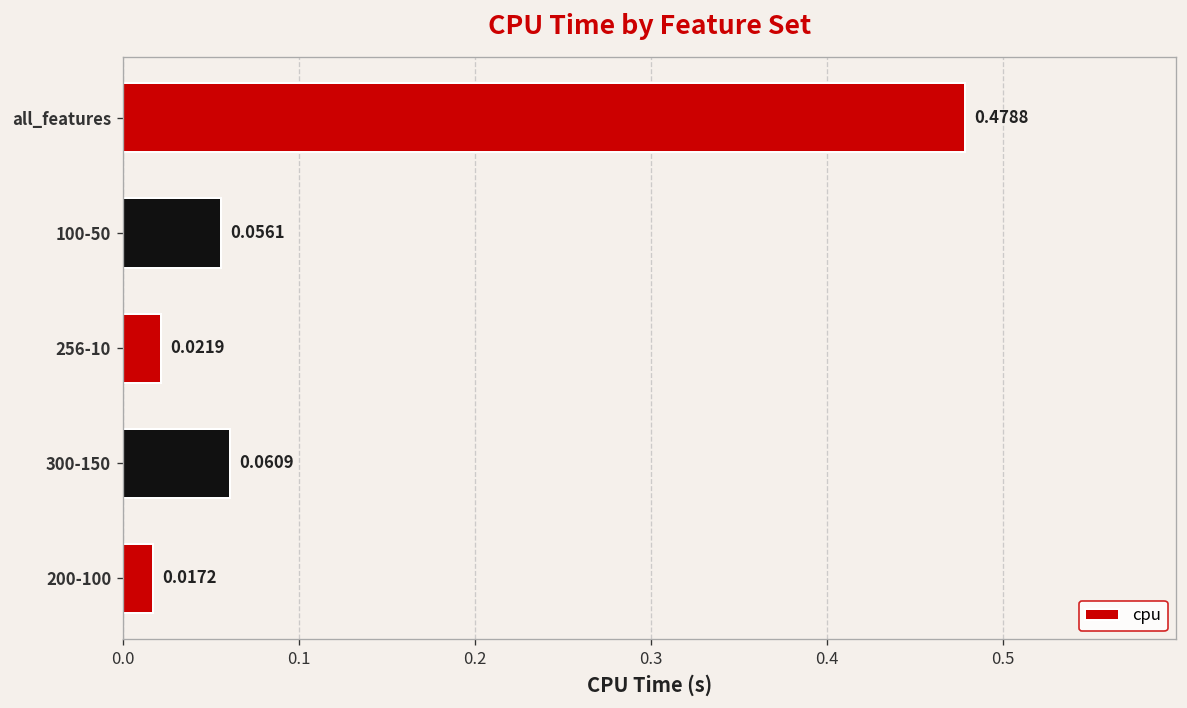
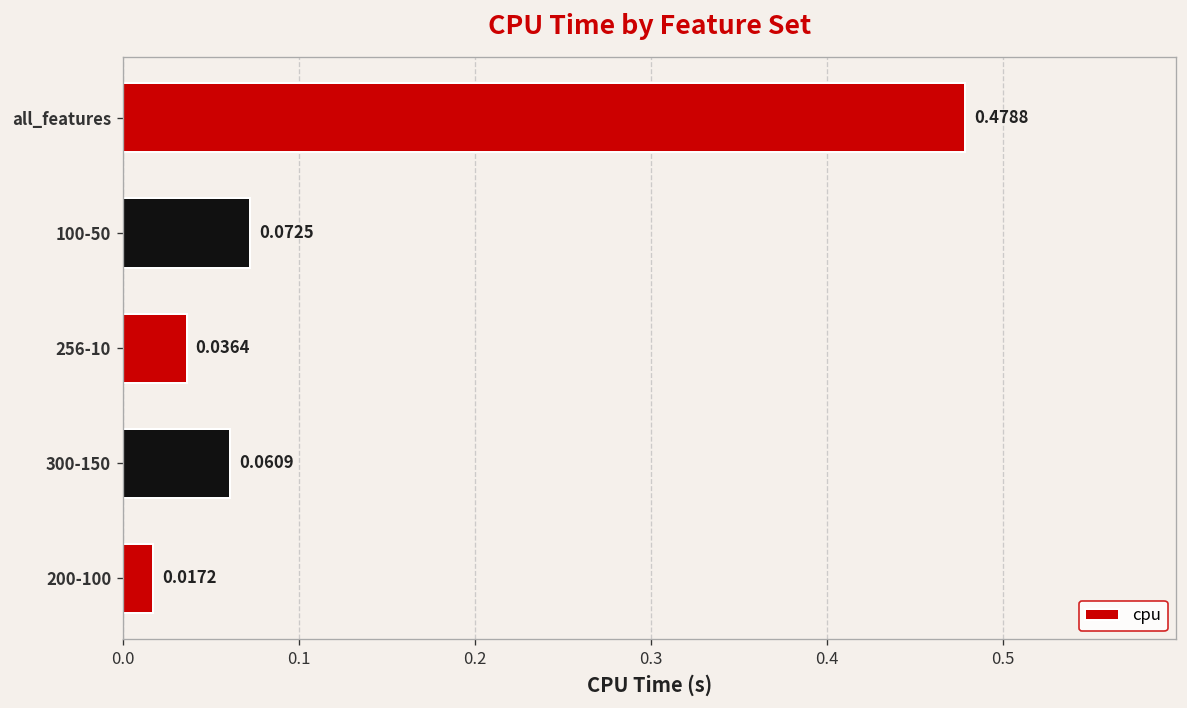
  {
    "all_features": 0.4788,
-   "100-50": 0.0561,
-   "256-10": 0.0219,
+   "100-50": 0.0725,
+   "256-10": 0.0364,
    "300-150": 0.0609,
    "200-100": 0.0172
  }
